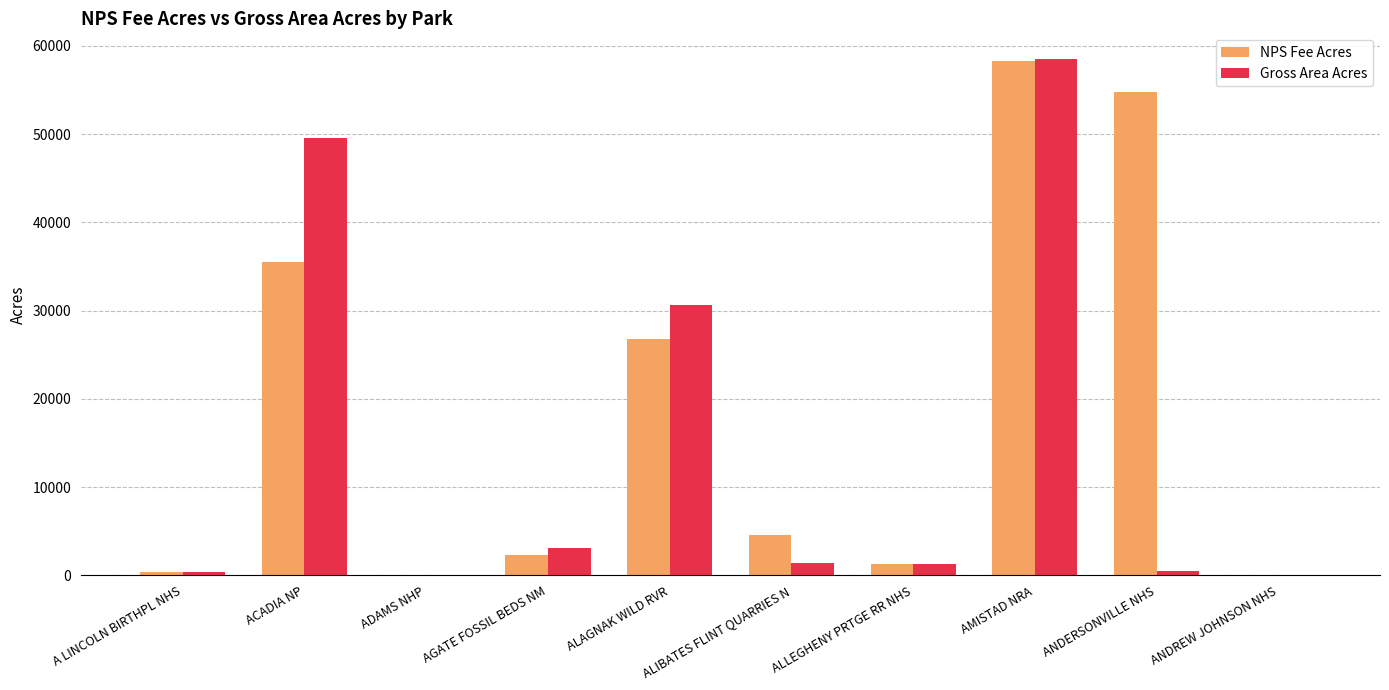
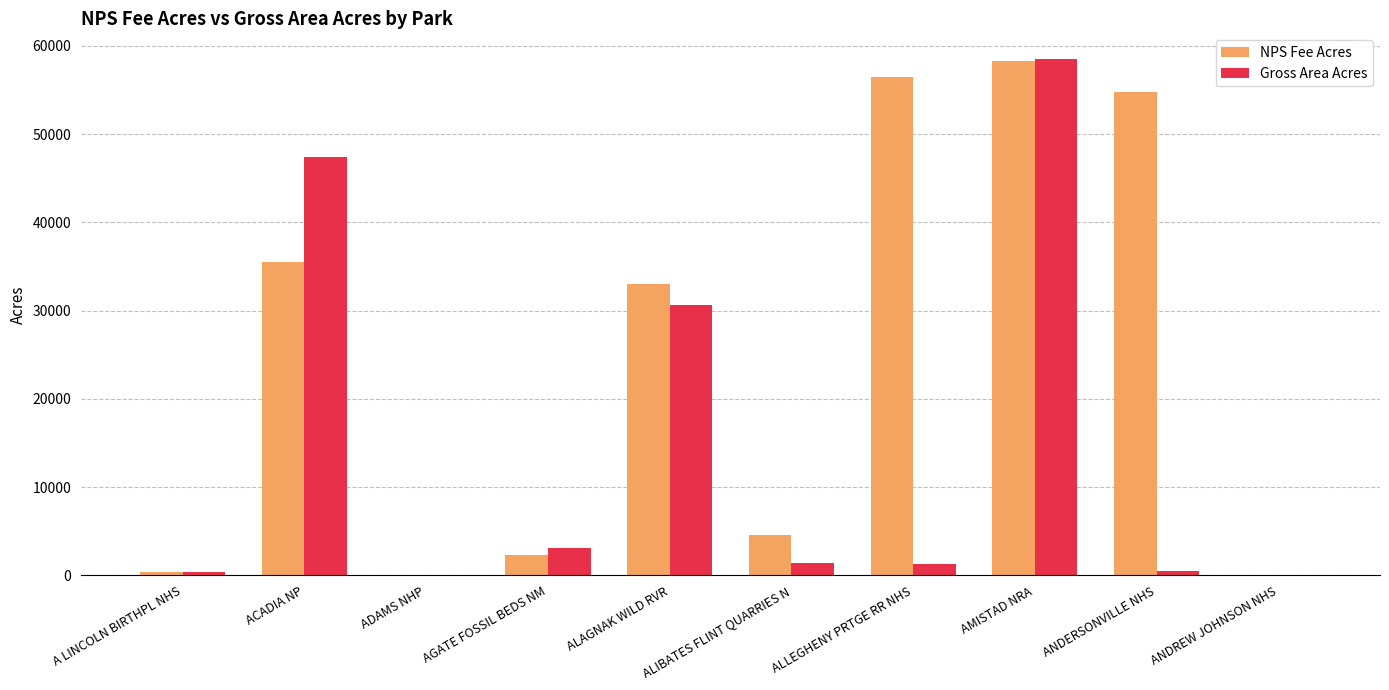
  {
    "NPS Fee Acres": {
      "A LINCOLN BIRTHPL NHS": 0,
      "ACADIA NP": 35000,
      "AGATE FOSSIL BEDS NM": 2000,
-     "ALAGNAK WILD RVR": 27000,
+     "ALAGNAK WILD RVR": 33000,
      "ALIBATES FLINT QUARRIES N": 5000,
-     "ALLEGHENY PRTGE RR NHS": 1000,
+     "ALLEGHENY PRTGE RR NHS": 57000,
      "AMISTAD NRA": 58000,
      "ANDERSONVILLE NHS": 55000
    },
    "Gross Area Acres": {
      "A LINCOLN BIRTHPL NHS": 0,
-     "ACADIA NP": 50000,
+     "ACADIA NP": 47000,
      "AGATE FOSSIL BEDS NM": 3000,
      "ALAGNAK WILD RVR": 31000,
      "ALIBATES FLINT QUARRIES N": 1000,
      "ALLEGHENY PRTGE RR NHS": 1000,
      "AMISTAD NRA": 59000,
      "ANDERSONVILLE NHS": 1000
    }
  }
